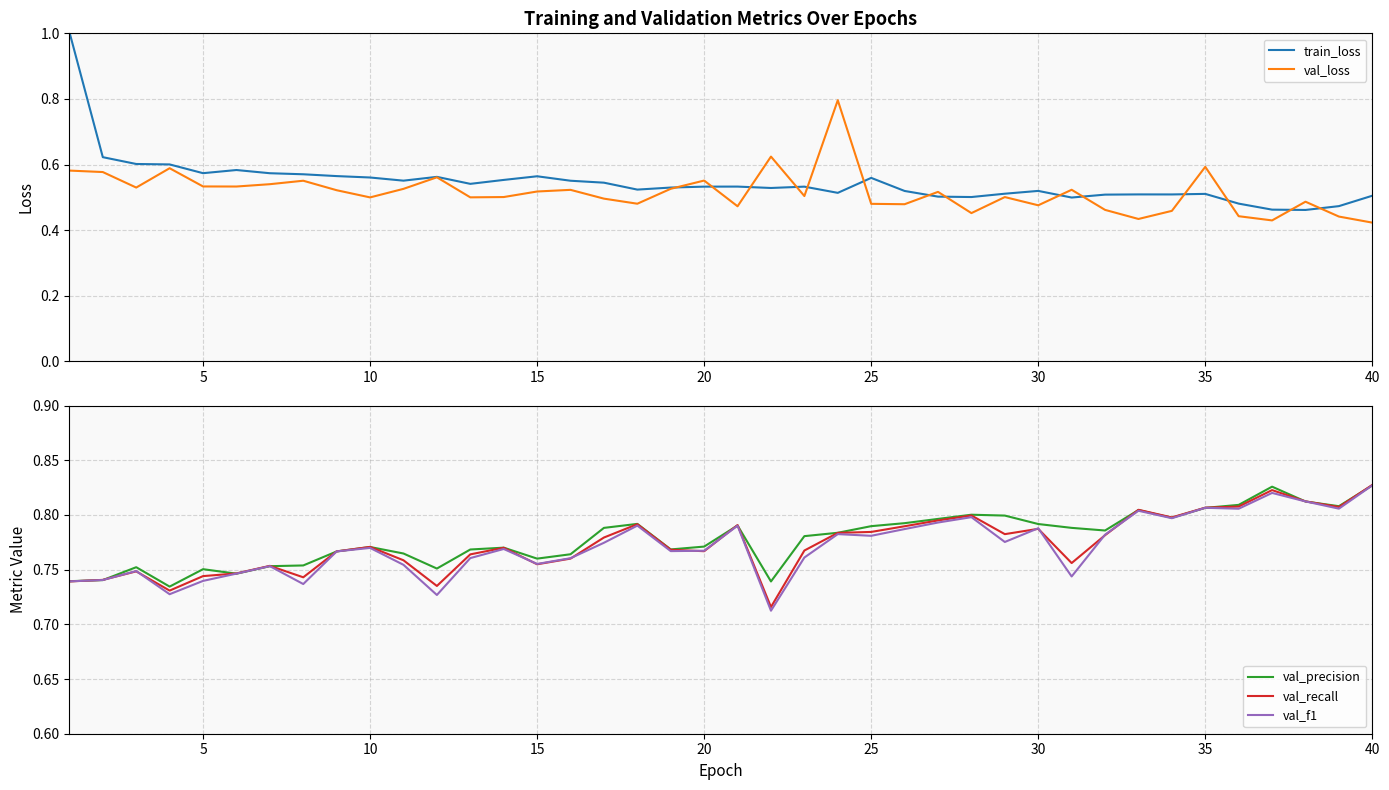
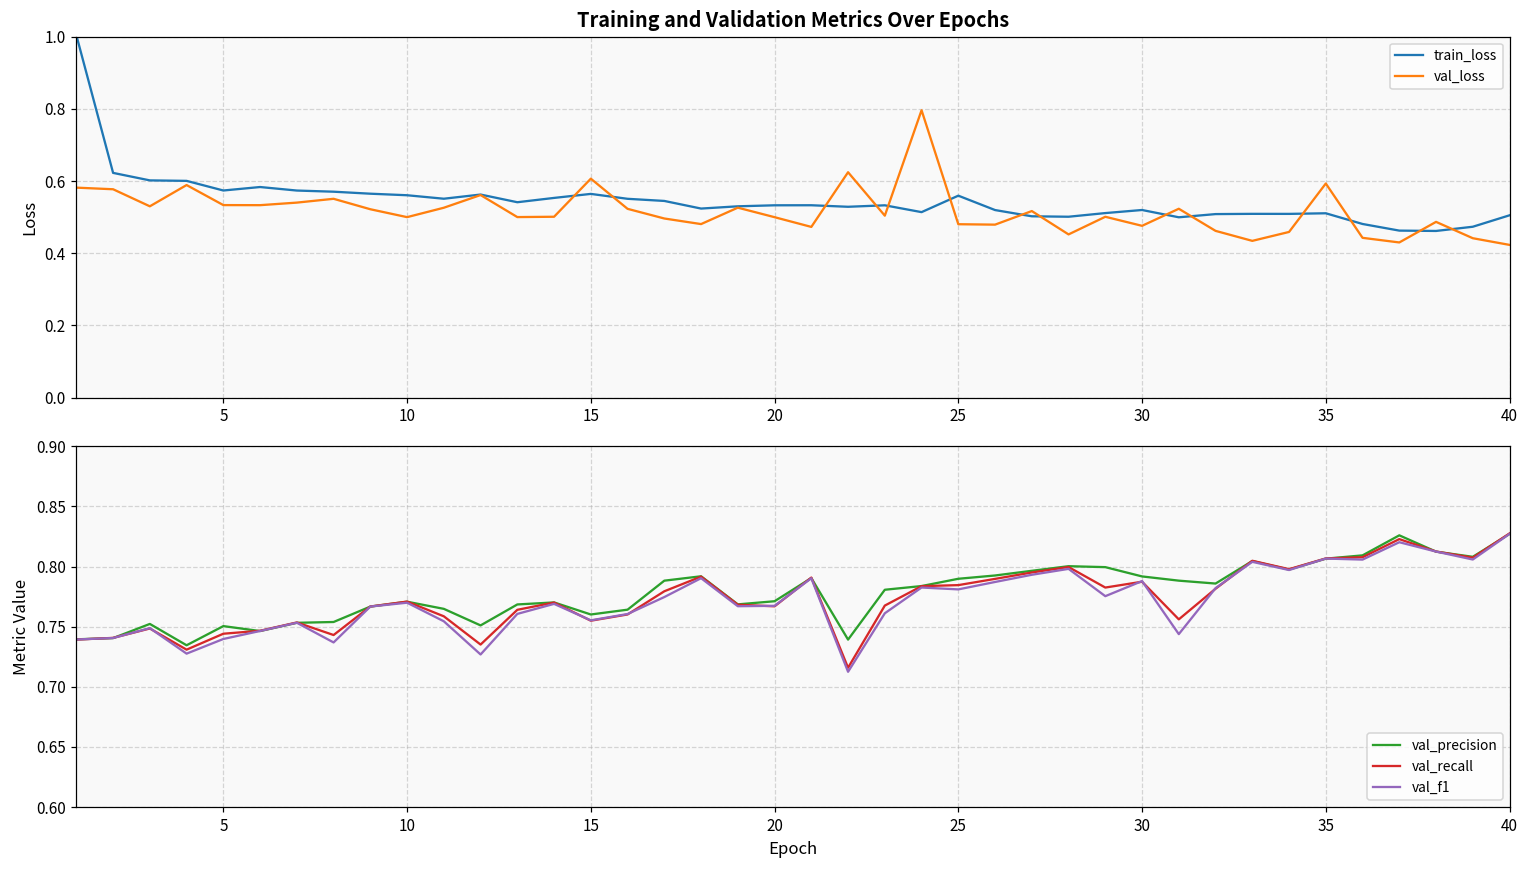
  {
    "Training and Validation Metrics Over Epochs": {
      "train_loss": {
        "5": 0.57,
        "10": 0.56,
        "15": 0.56,
        "20": 0.53,
        "25": 0.56,
        "30": 0.52,
        "35": 0.51,
        "40": 0.51
      },
      "val_loss": {
        "5": 0.53,
        "10": 0.50,
-       "15": 0.52,
-       "20": 0.55,
+       "15": 0.61,
+       "20": 0.50,
        "25": 0.48,
        "30": 0.48,
        "35": 0.59,
        "40": 0.42
      }
    }
  }
